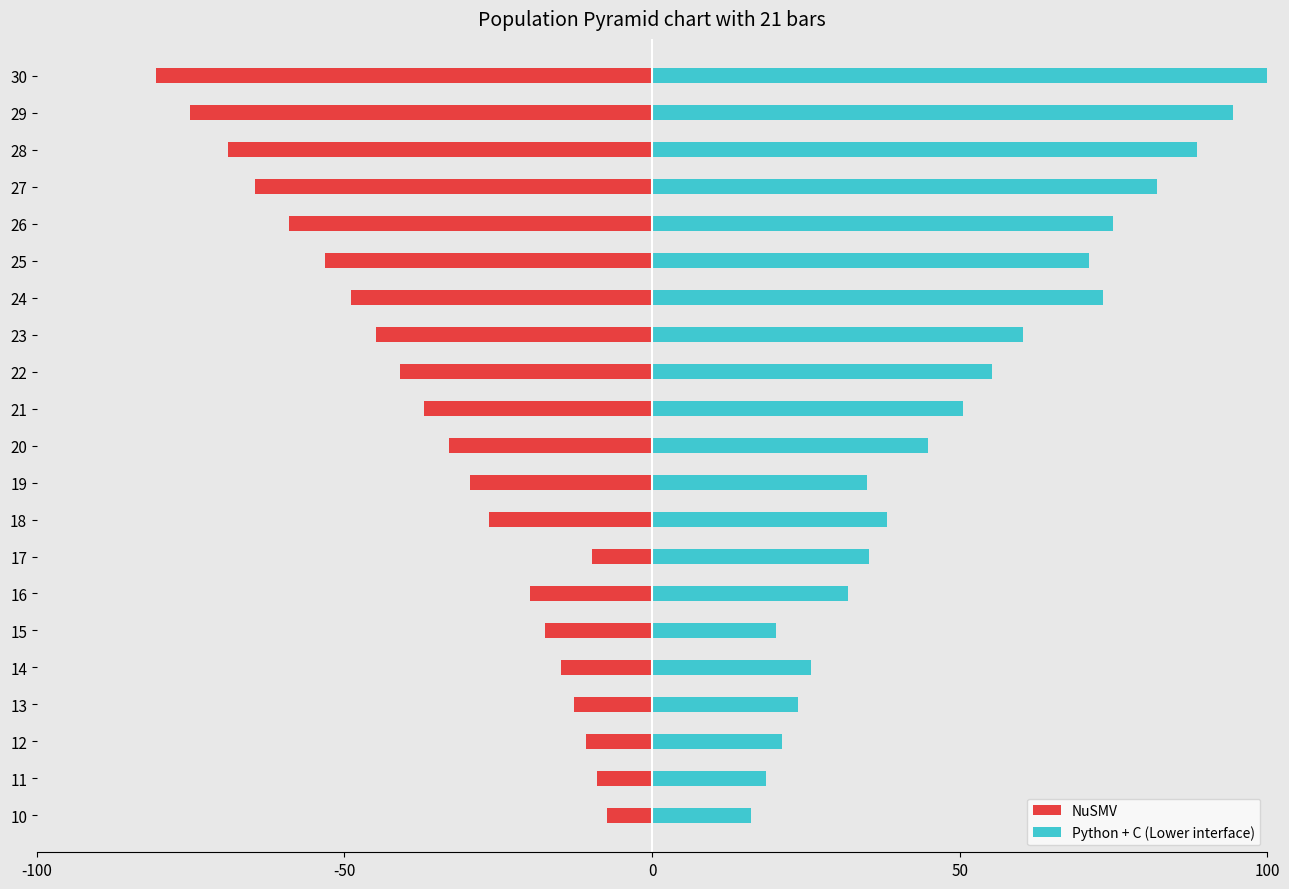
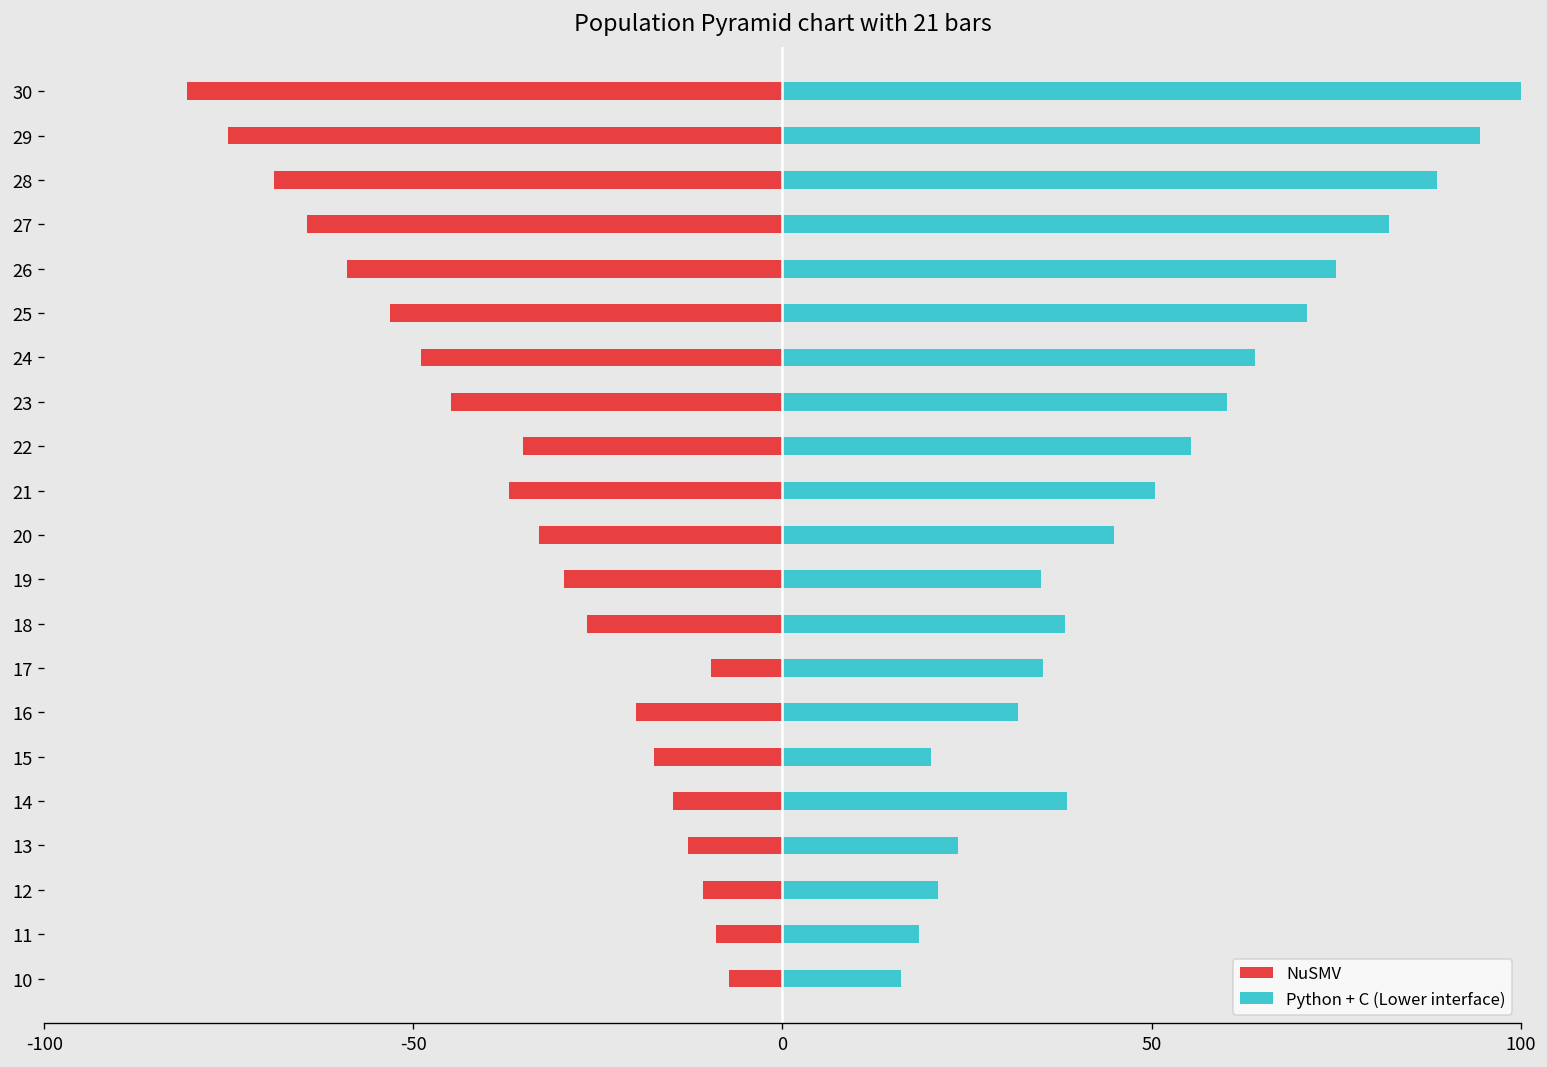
  {
    "NuSMV": {
      "30": -81,
      "29": -75,
      "28": -69,
      "27": -64,
      "26": -59,
      "25": -53,
      "24": -49,
      "23": -45,
-     "22": -41,
+     "22": -35,
      "21": -37,
      "20": -33,
      "19": -30,
      "18": -26,
      "17": -10,
      "16": -20,
      "15": -17,
      "14": -15,
      "13": -13,
      "12": -11,
      "11": -9,
      "10": -7
    },
    "Python + C (Lower interface)": {
      "29": 94,
      "28": 89,
      "27": 82,
      "26": 75,
      "25": 71,
-     "24": 73,
+     "24": 64,
      "23": 60,
      "22": 55,
      "21": 51,
      "20": 45,
      "19": 35,
      "18": 38,
      "17": 35,
      "16": 32,
      "15": 20,
-     "14": 26,
+     "14": 39,
      "13": 24,
      "12": 21,
      "11": 18,
      "10": 16
    }
  }
